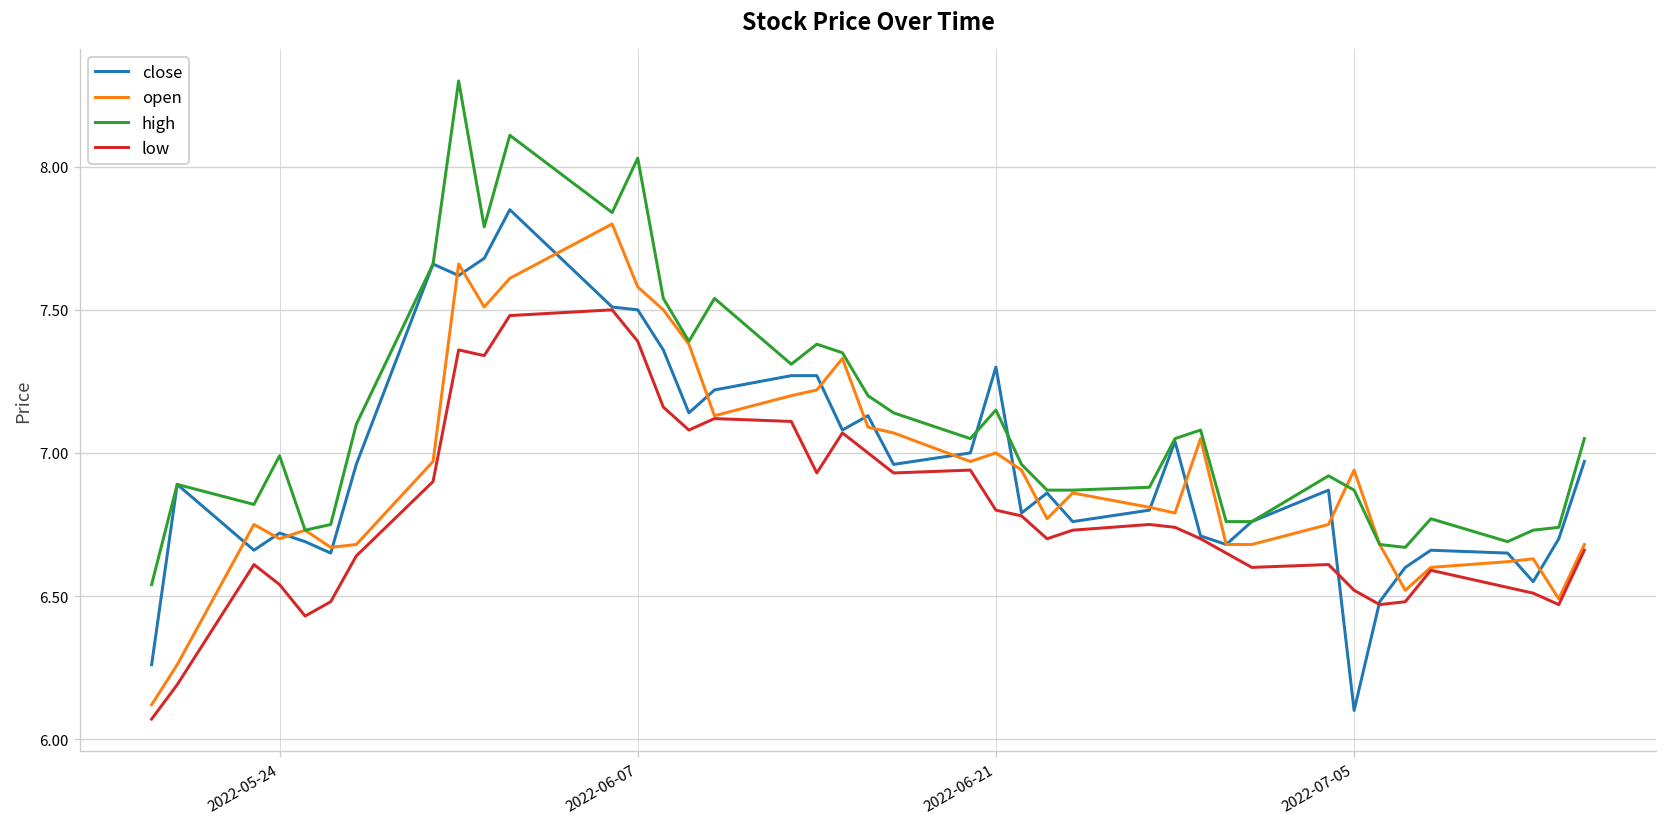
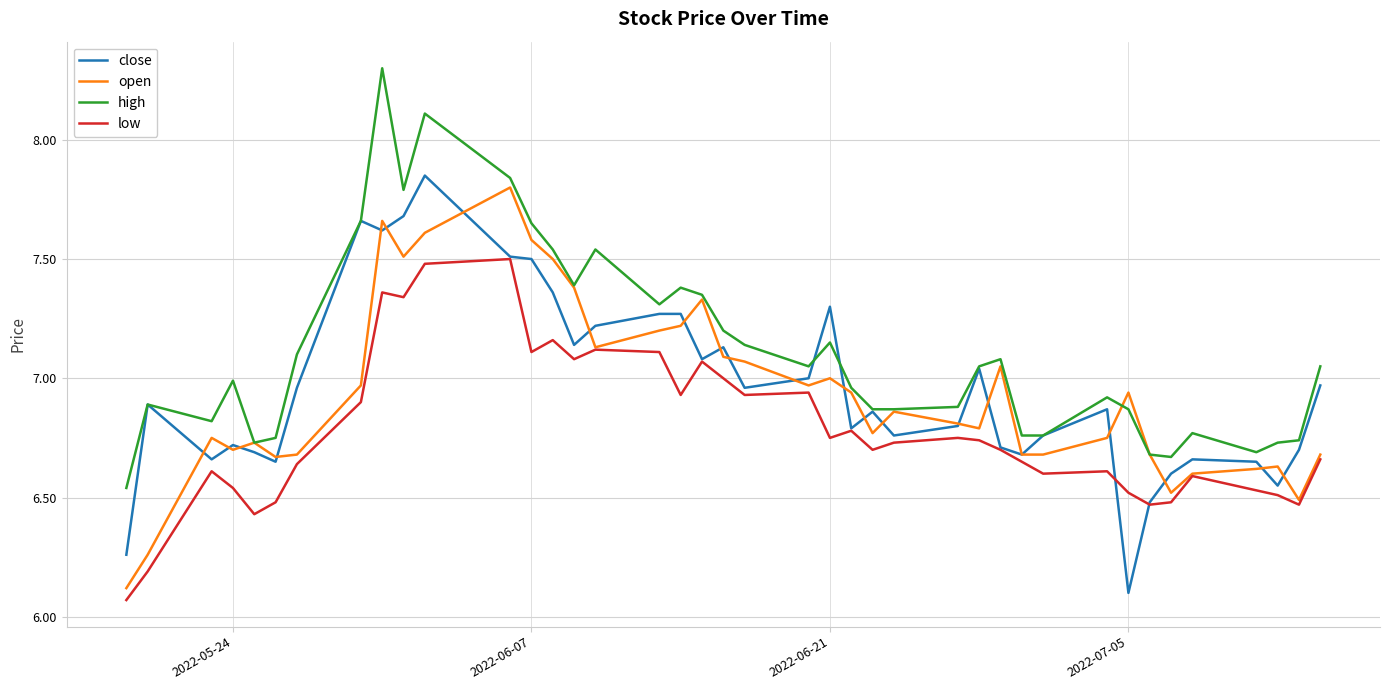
  {
    "close": {
      "2022-05-24": 6.72,
      "2022-06-07": 7.50,
      "2022-06-21": 7.30,
      "2022-07-05": 6.10
    },
    "open": {
      "2022-05-24": 6.70,
      "2022-06-07": 7.58,
      "2022-06-21": 7.00,
      "2022-07-05": 6.94
    },
    "high": {
      "2022-05-24": 6.99,
-     "2022-06-07": 8.03,
+     "2022-06-07": 7.65,
      "2022-06-21": 7.15,
      "2022-07-05": 6.87
    },
    "low": {
      "2022-05-24": 6.54,
-     "2022-06-07": 7.39,
-     "2022-06-21": 6.80,
+     "2022-06-07": 7.11,
+     "2022-06-21": 6.75,
      "2022-07-05": 6.52
    }
  }
